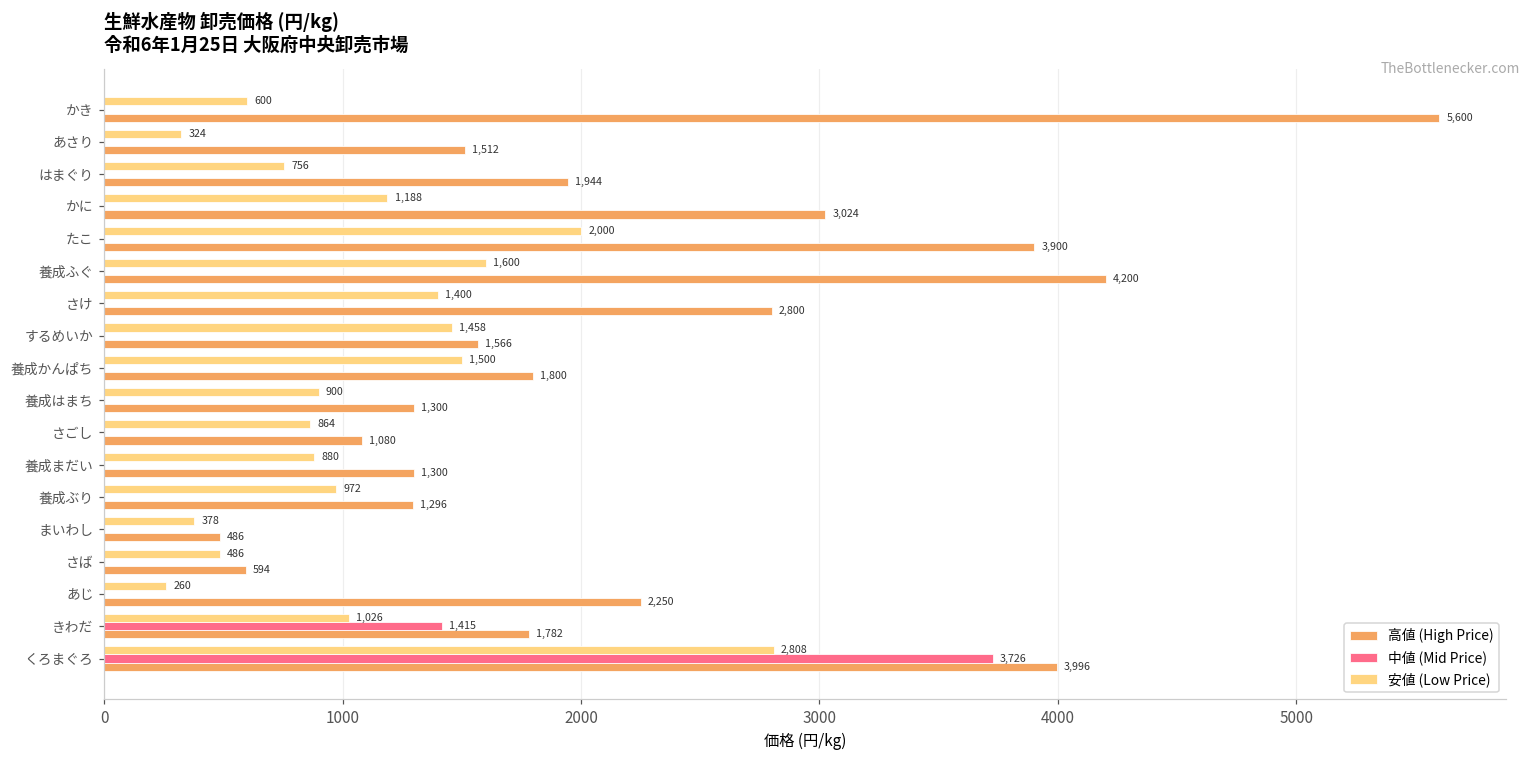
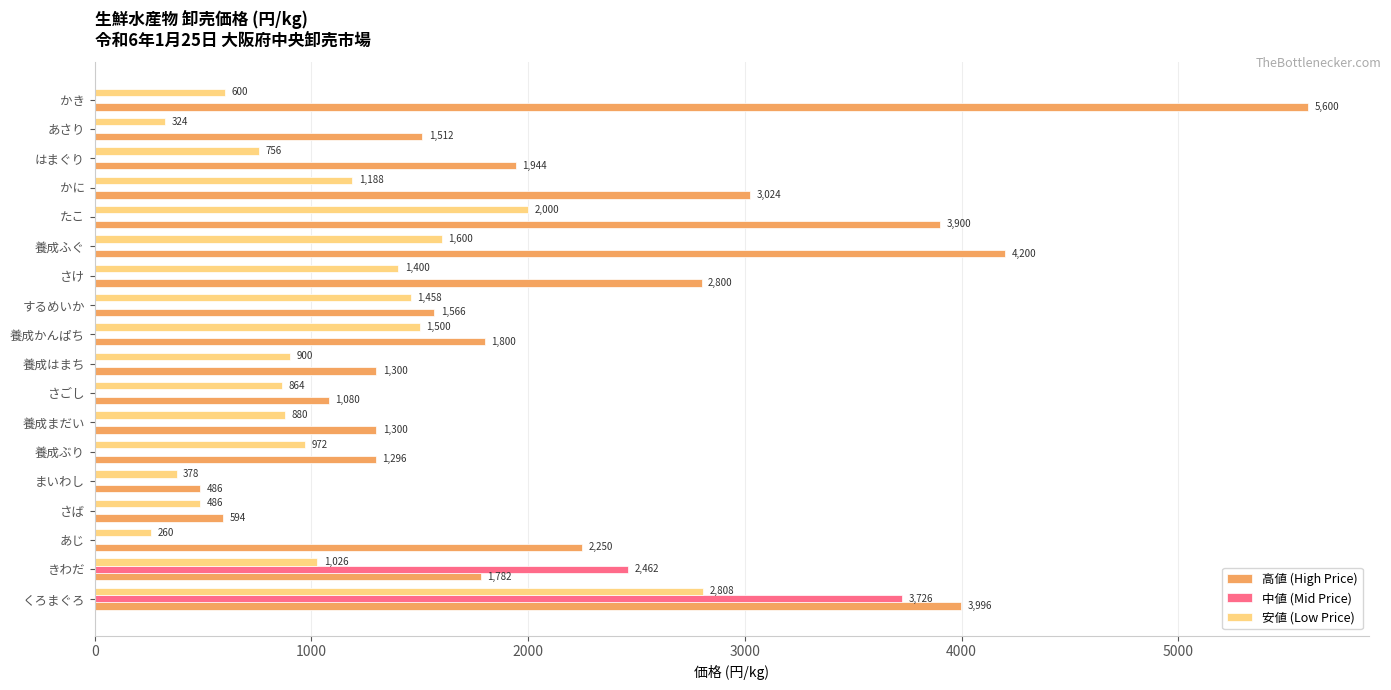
  {
    "中値 (Mid Price)": {
-     "きわだ": "1,415",
+     "きわだ": "2,462",
      "くろまぐろ": "3,726"
    }
  }
